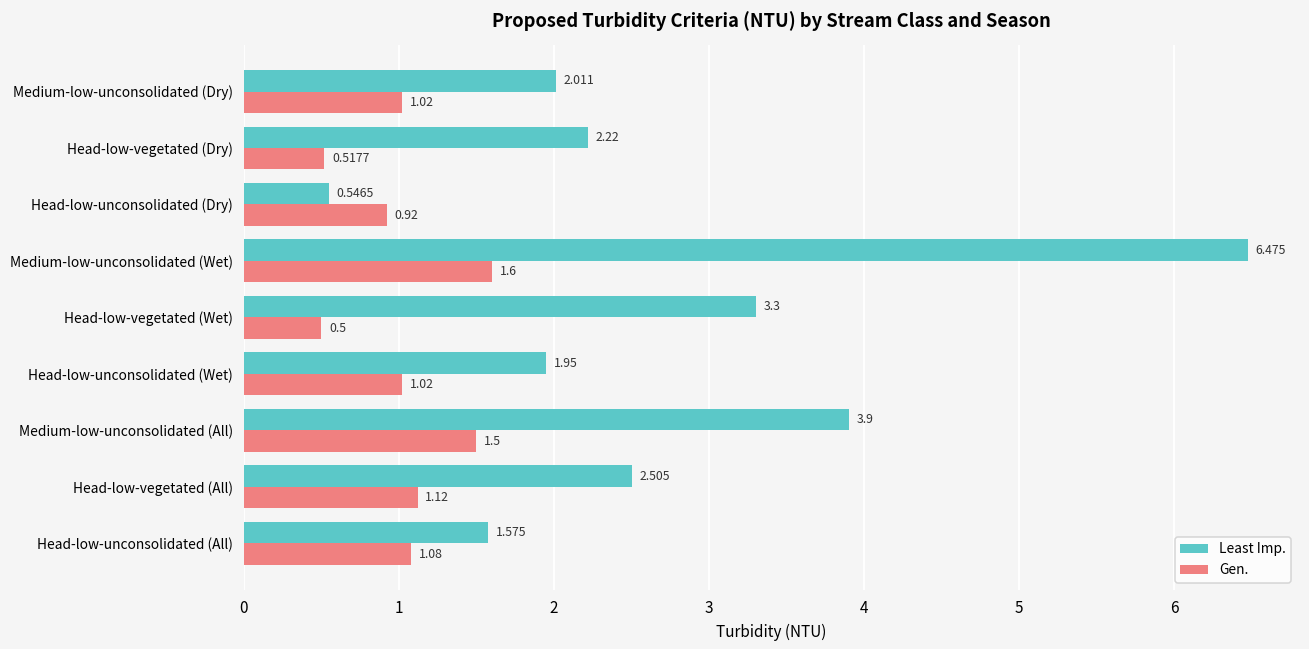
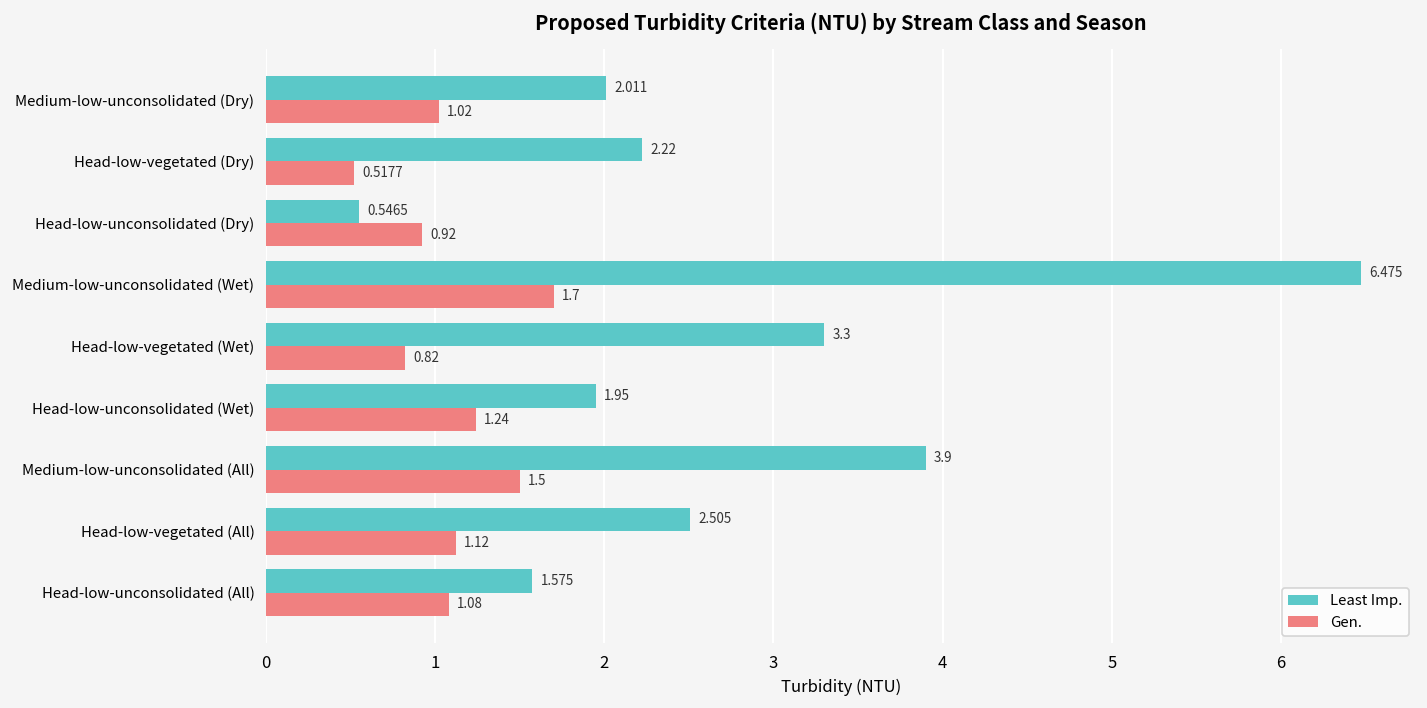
  {
    "Least Imp.": {
      "Medium-low-unconsolidated (Dry)": 2.011,
      "Head-low-vegetated (Dry)": 2.22,
      "Head-low-unconsolidated (Dry)": 0.5465,
      "Medium-low-unconsolidated (Wet)": 6.475,
      "Head-low-vegetated (Wet)": 3.3,
      "Head-low-unconsolidated (Wet)": 1.95,
      "Medium-low-unconsolidated (All)": 3.9,
      "Head-low-vegetated (All)": 2.505,
      "Head-low-unconsolidated (All)": 1.575
    },
    "Gen.": {
      "Medium-low-unconsolidated (Dry)": 1.02,
      "Head-low-vegetated (Dry)": 0.5177,
      "Head-low-unconsolidated (Dry)": 0.92,
-     "Medium-low-unconsolidated (Wet)": 1.6,
-     "Head-low-vegetated (Wet)": 0.5,
-     "Head-low-unconsolidated (Wet)": 1.02,
+     "Medium-low-unconsolidated (Wet)": 1.7,
+     "Head-low-vegetated (Wet)": 0.82,
+     "Head-low-unconsolidated (Wet)": 1.24,
      "Medium-low-unconsolidated (All)": 1.5,
      "Head-low-vegetated (All)": 1.12,
      "Head-low-unconsolidated (All)": 1.08
    }
  }
